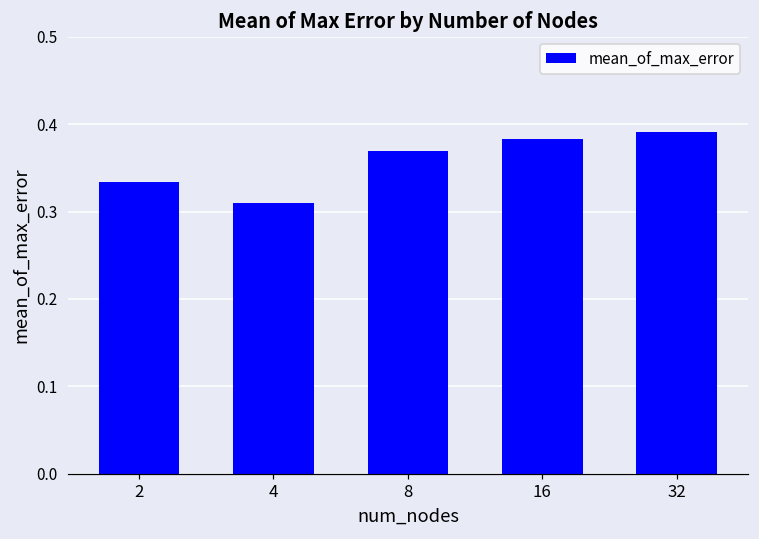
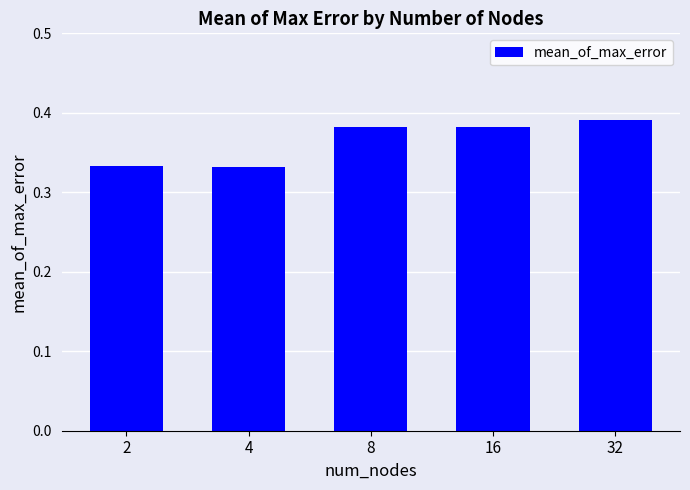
  {
    "2": 0.33,
-   "4": 0.31,
-   "8": 0.37,
+   "4": 0.33,
+   "8": 0.38,
    "16": 0.38,
    "32": 0.39
  }
